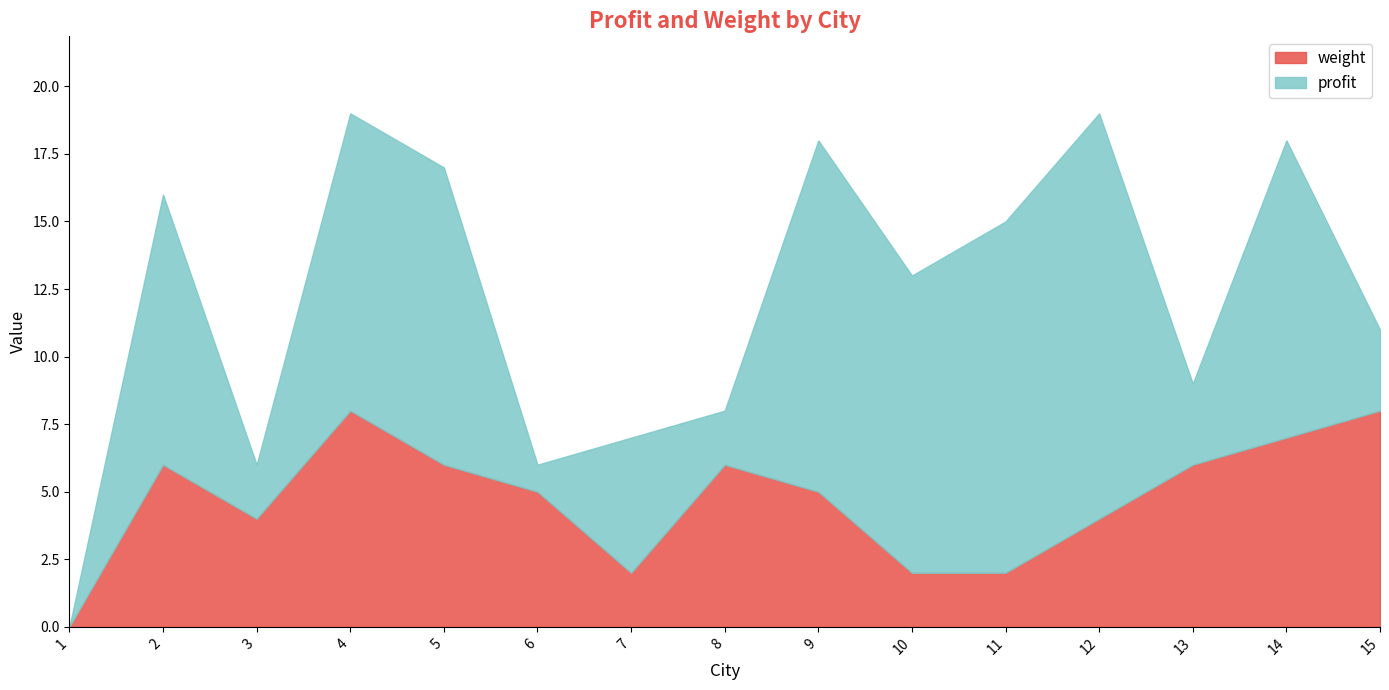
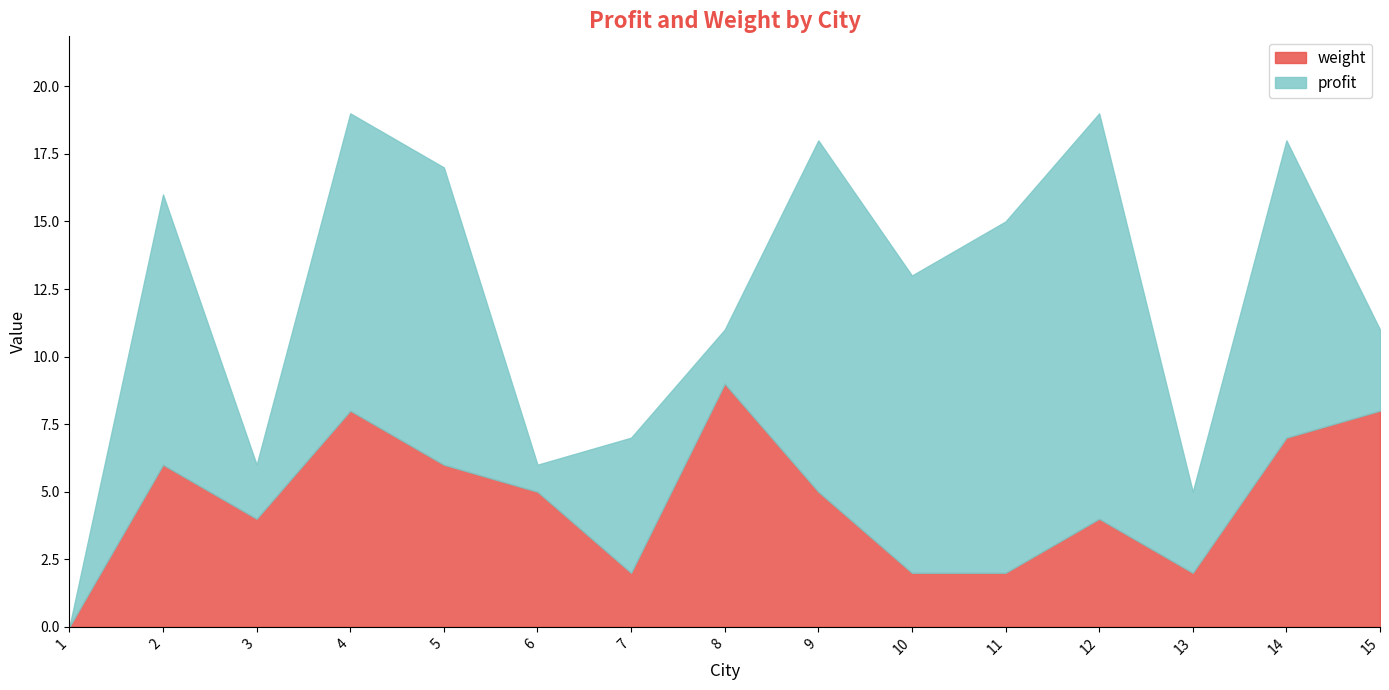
  {
    "weight": {
      "2": 6,
      "3": 4,
      "4": 8,
      "5": 6,
      "6": 5,
      "7": 2,
-     "8": 6,
+     "8": 9,
      "9": 5,
      "10": 2,
      "11": 2,
      "12": 4,
-     "13": 6,
+     "13": 2,
      "14": 7,
      "15": 8
    },
    "profit": {
      "2": 10,
      "3": 2,
      "4": 11,
      "5": 11,
      "6": 1,
      "7": 5,
      "8": 2,
      "9": 13,
      "10": 11,
      "11": 13,
      "12": 15,
      "13": 3,
      "14": 11,
      "15": 3
    }
  }
